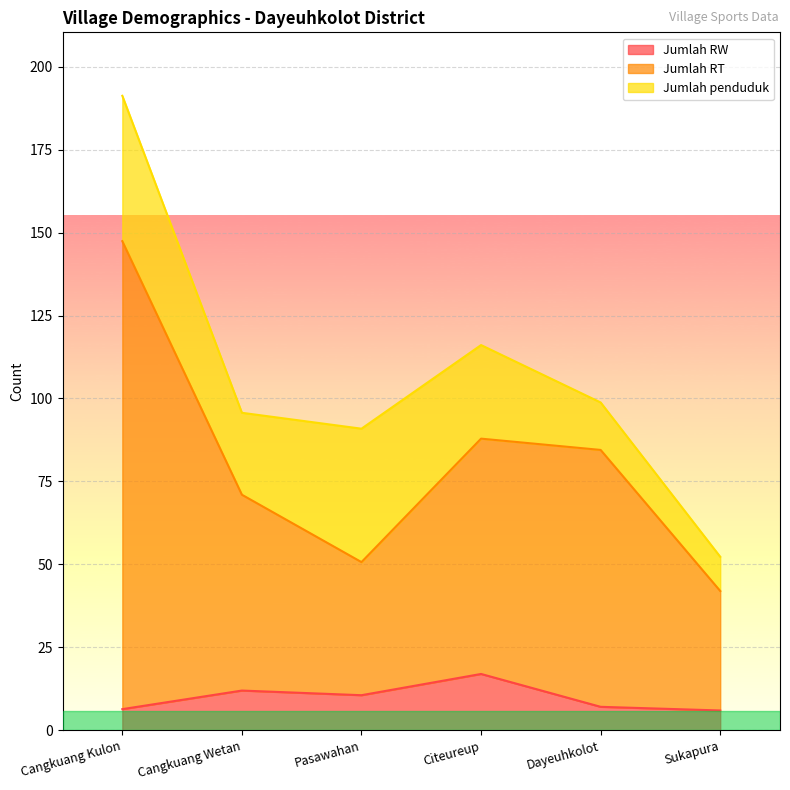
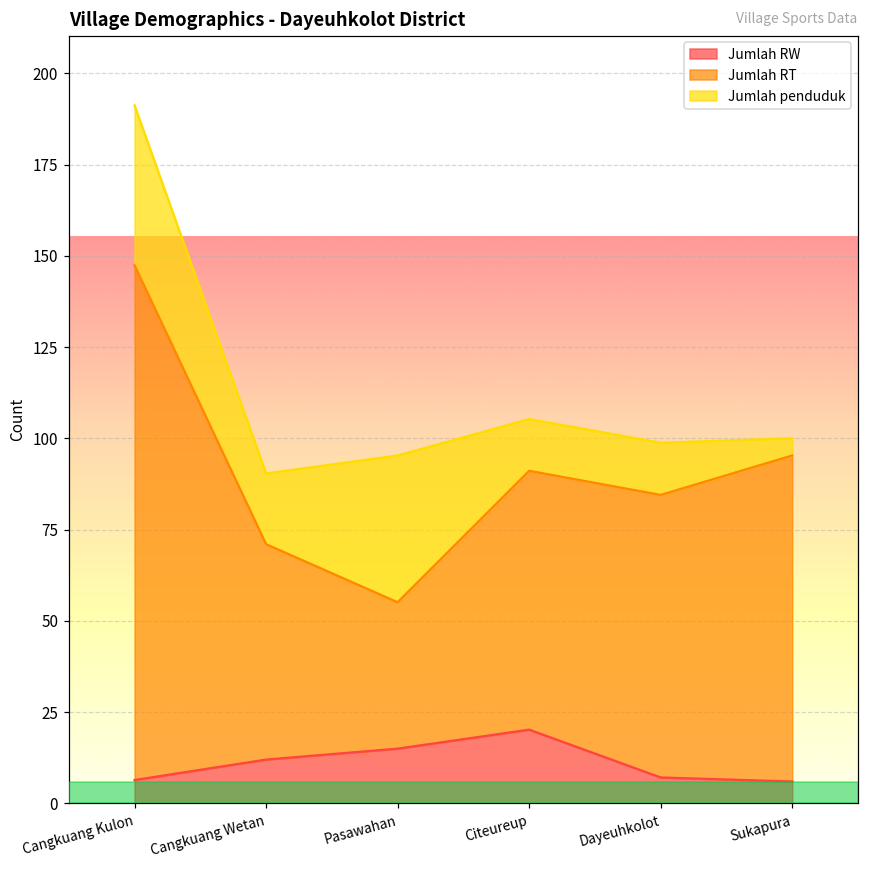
  {
    "Jumlah RW": {
      "Cangkuang Kulon": 6,
      "Cangkuang Wetan": 12,
-     "Pasawahan": 11,
-     "Citeureup": 17,
+     "Pasawahan": 15,
+     "Citeureup": 20,
      "Dayeuhkolot": 7,
      "Sukapura": 6
    },
    "Jumlah RT": {
      "Cangkuang Kulon": 141,
      "Cangkuang Wetan": 59,
      "Pasawahan": 40,
      "Citeureup": 71,
      "Dayeuhkolot": 77,
-     "Sukapura": 36
+     "Sukapura": 89
    },
    "Jumlah penduduk": {
      "Cangkuang Kulon": 44,
-     "Cangkuang Wetan": 25,
+     "Cangkuang Wetan": 19,
      "Pasawahan": 40,
-     "Citeureup": 28,
+     "Citeureup": 14,
      "Dayeuhkolot": 14,
-     "Sukapura": 10
+     "Sukapura": 5
    }
  }
